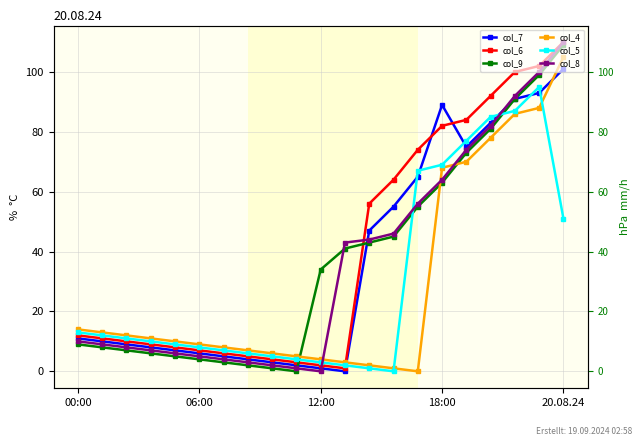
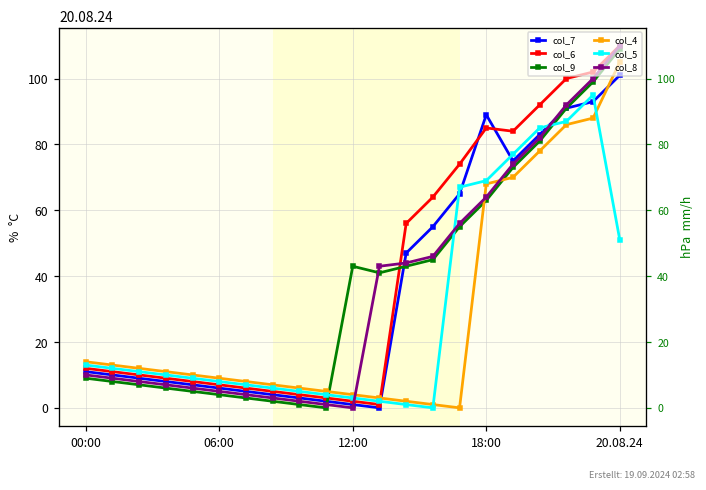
  {
    "col_7": {
      "00:00": 11,
      "06:00": 6,
      "12:00": 1,
      "18:00": 89
    },
    "col_6": {
      "00:00": 12,
      "06:00": 7,
      "12:00": 2,
-     "18:00": 82
+     "18:00": 85
    },
    "col_9": {
      "00:00": 9,
      "06:00": 4,
-     "12:00": 34,
+     "12:00": 43,
      "18:00": 63
    },
    "col_4": {
      "00:00": 14,
      "06:00": 9,
      "12:00": 4,
      "18:00": 68
    },
    "col_5": {
      "00:00": 13,
      "06:00": 8,
      "12:00": 3,
      "18:00": 69,
      "20.08.24": 51
    },
    "col_8": {
      "00:00": 10,
      "06:00": 5,
      "12:00": 0,
      "18:00": 64
    }
  }
